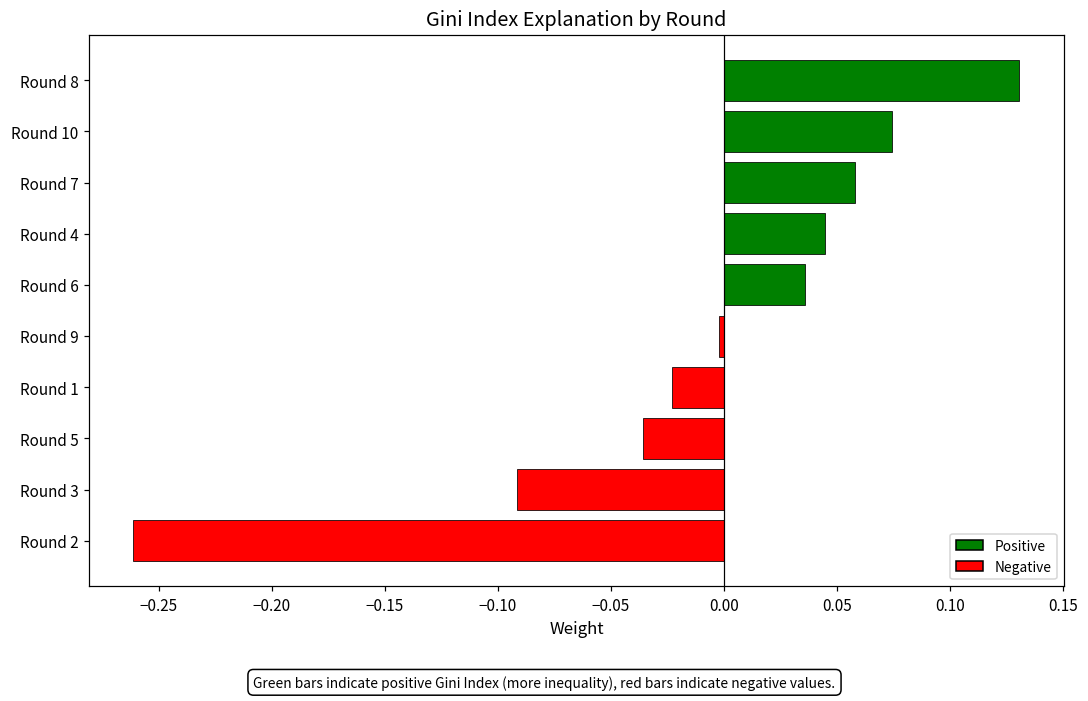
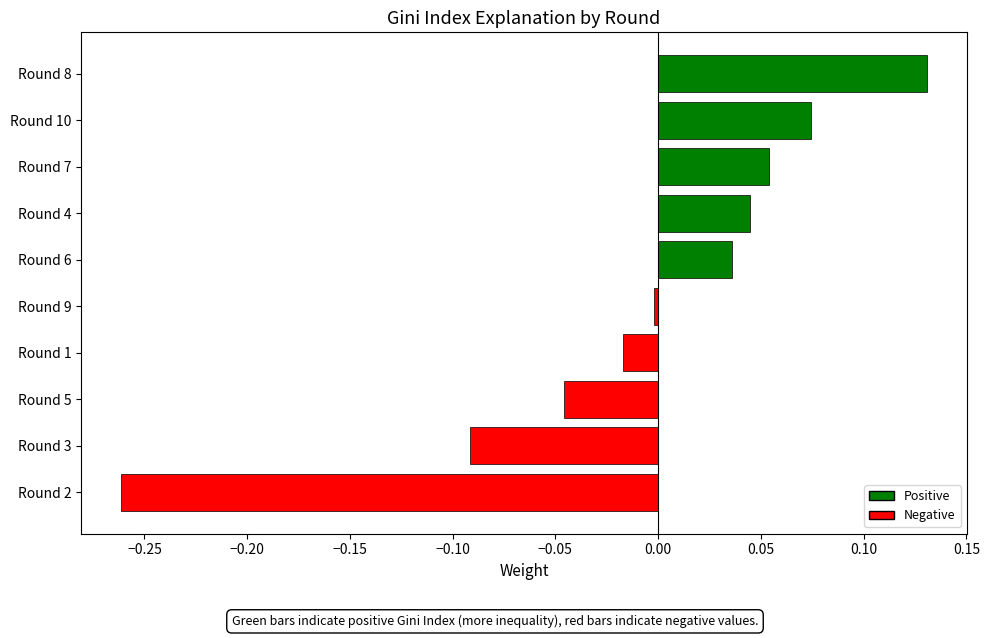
  {
    "Round 8": 0.131,
    "Round 10": 0.074,
-   "Round 7": 0.058,
+   "Round 7": 0.054,
    "Round 4": 0.044,
    "Round 6": 0.036,
    "Round 9": -0.002,
-   "Round 1": -0.023,
-   "Round 5": -0.036,
+   "Round 1": -0.017,
+   "Round 5": -0.046,
    "Round 3": -0.091,
    "Round 2": -0.261
  }
